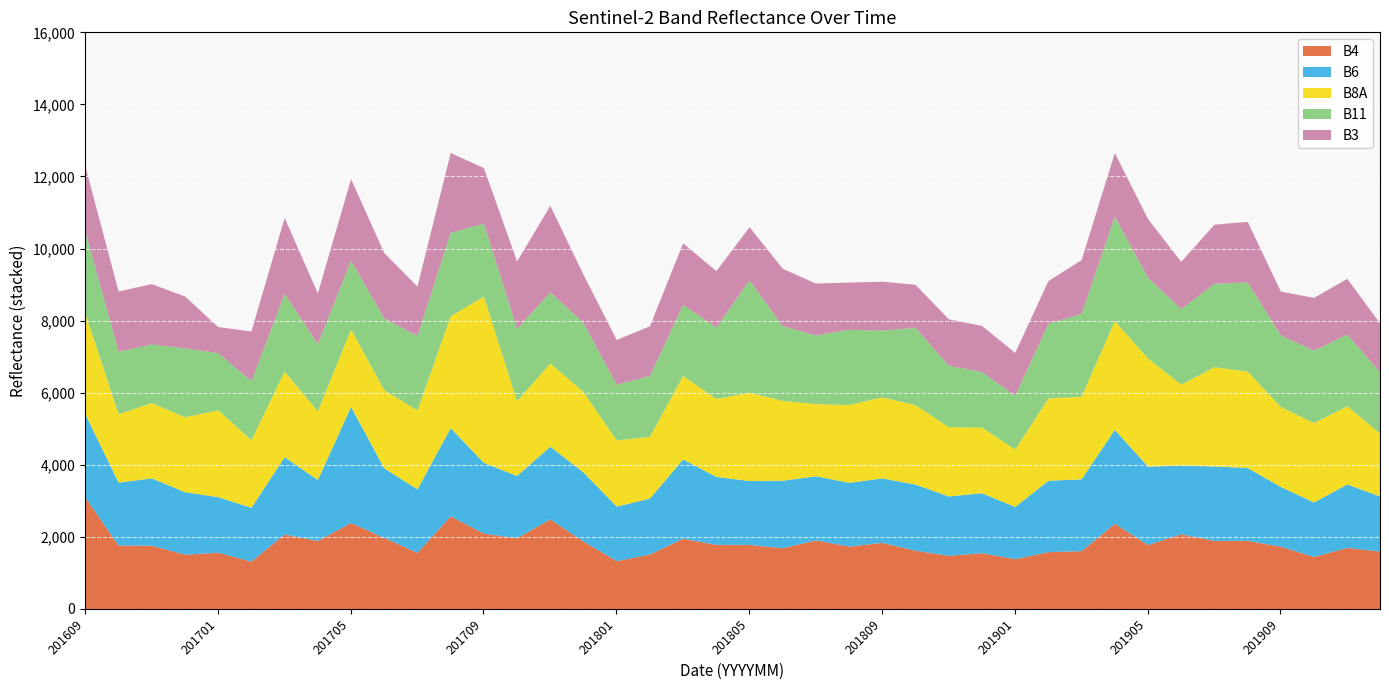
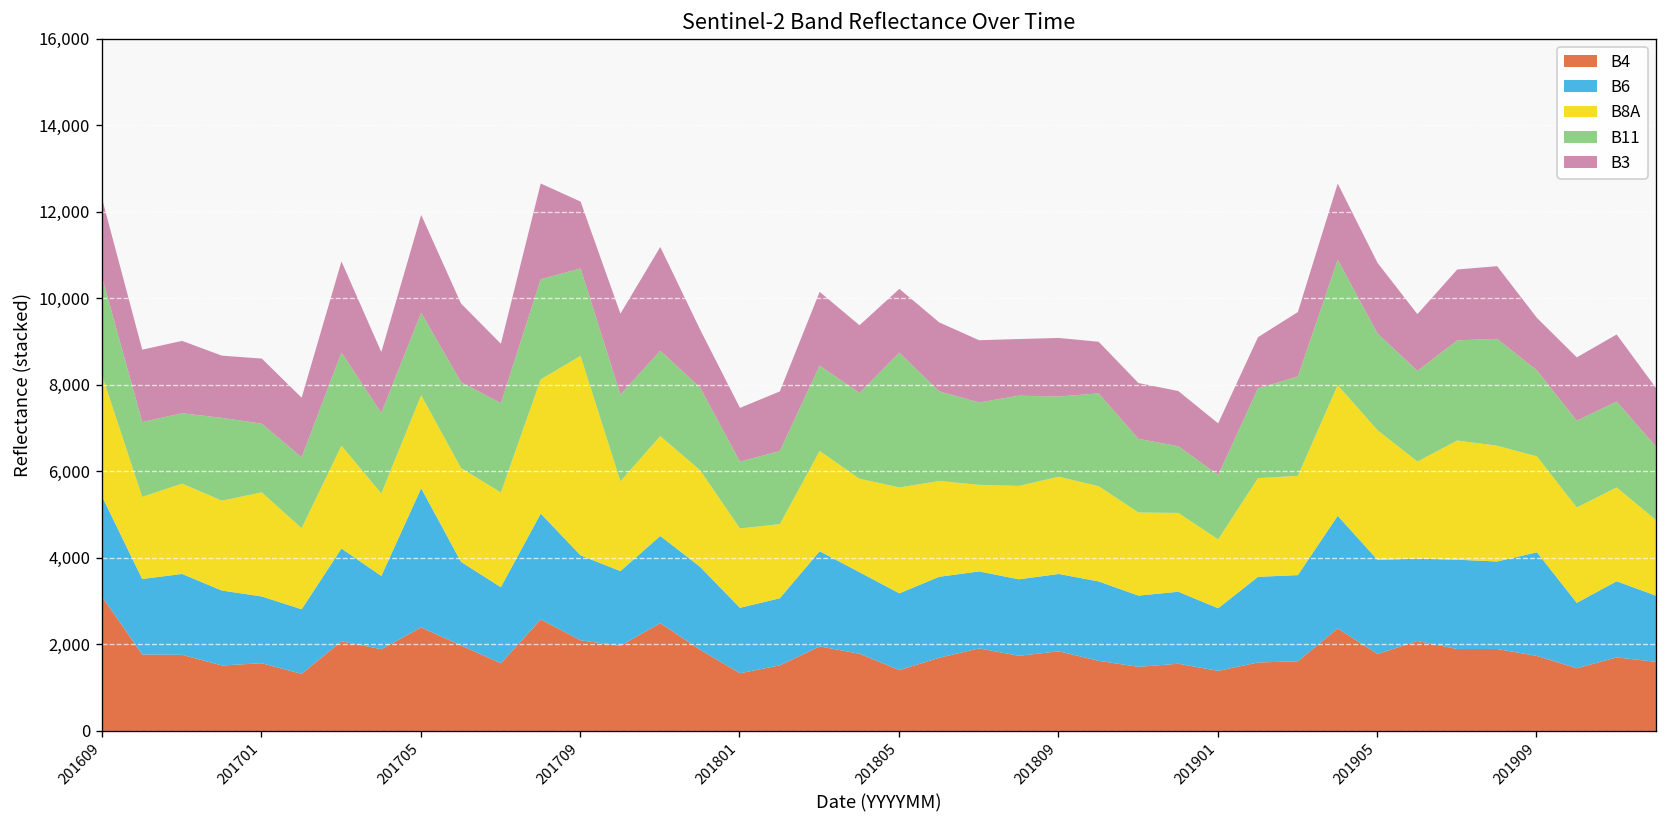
  {
    "B4": {
      "201609": "3,100",
      "201701": "1,600",
      "201705": "2,400",
      "201709": "2,100",
      "201801": "1,300",
-     "201805": "1,800",
+     "201805": "1,400",
      "201809": "1,800",
      "201901": "1,400",
      "201905": "1,800",
      "201909": "1,700"
    },
    "B6": {
      "201609": "2,300",
      "201701": "1,500",
      "201705": "3,200",
      "201709": "2,000",
      "201801": "1,500",
      "201805": "1,800",
      "201809": "1,800",
      "201901": "1,400",
      "201905": "2,200",
-     "201909": "1,700"
+     "201909": "2,400"
    },
    "B8A": {
      "201609": "2,800",
      "201701": "2,400",
      "201705": "2,200",
      "201709": "4,600",
      "201801": "1,800",
      "201805": "2,400",
      "201809": "2,200",
      "201901": "1,600",
      "201905": "3,000",
      "201909": "2,200"
    },
    "B11": {
      "201609": "2,300",
      "201701": "1,600",
      "201705": "1,900",
      "201709": "2,000",
      "201801": "1,500",
      "201805": "3,100",
      "201809": "1,900",
      "201901": "1,500",
      "201905": "2,200",
      "201909": "2,000"
    },
    "B3": {
      "201609": "1,800",
-     "201701": "700",
+     "201701": "1,500",
      "201705": "2,300",
      "201709": "1,500",
      "201801": "1,200",
      "201805": "1,500",
      "201809": "1,400",
      "201901": "1,200",
      "201905": "1,600",
      "201909": "1,200"
    }
  }
